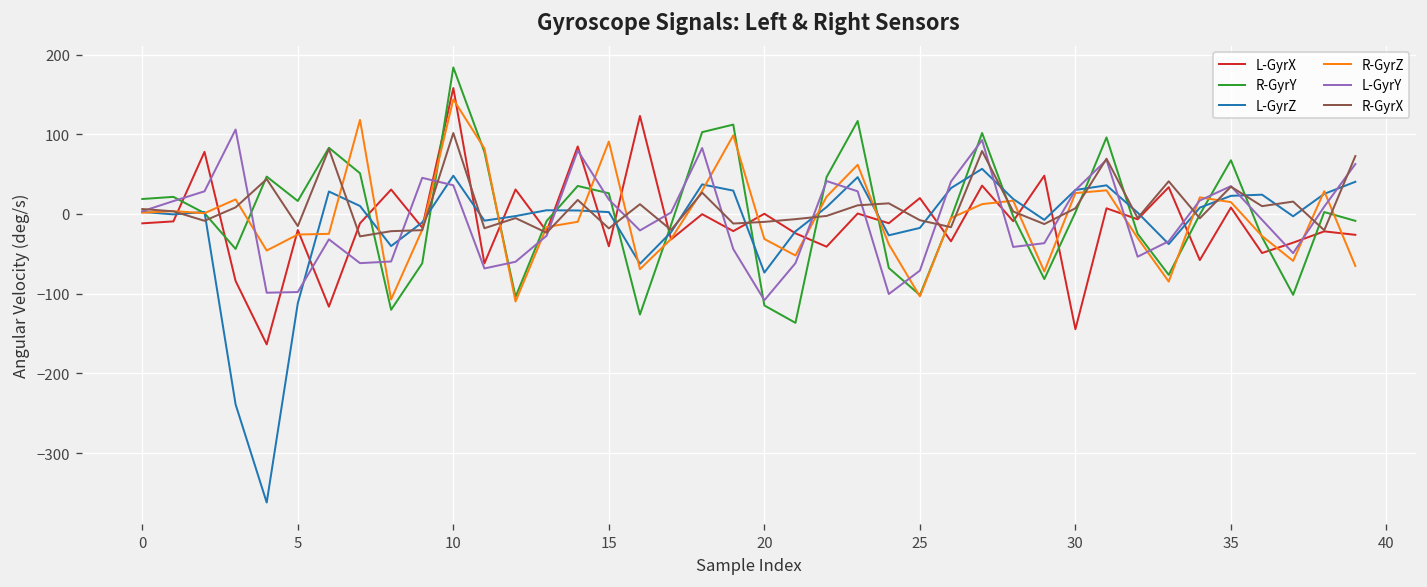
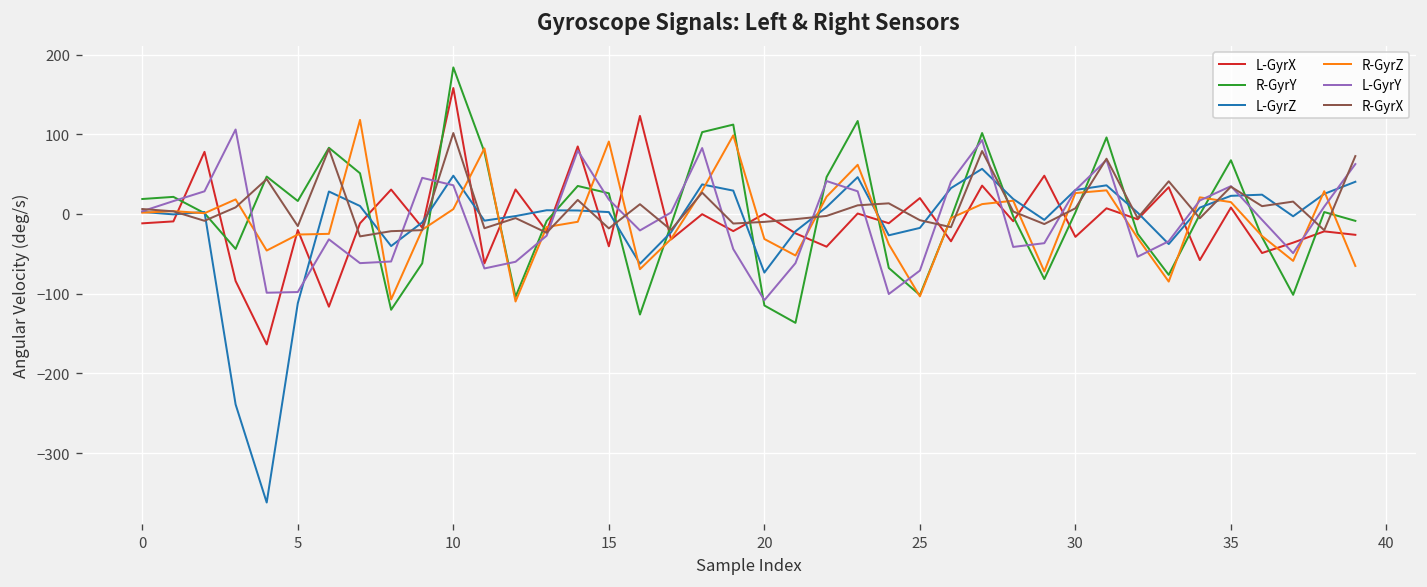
  {
    "L-GyrX": {
      "0": -10,
      "5": -20,
      "10": 160,
      "15": -40,
      "20": 0,
      "25": 20,
-     "30": -140,
+     "30": -30,
      "35": 10
    },
    "R-GyrY": {
      "0": 20,
      "5": 20,
      "10": 180,
      "15": 30,
      "20": -110,
      "30": 0,
      "35": 70
    },
    "L-GyrZ": {
      "5": -110,
      "10": 50,
      "15": 0,
      "20": -70,
      "25": -20,
      "35": 20
    },
    "R-GyrZ": {
      "5": -30,
-     "10": 140,
+     "10": 10,
      "15": 90,
      "20": -30,
      "35": 10
    },
    "L-GyrY": {
      "5": -100,
      "10": 40,
      "15": 20,
      "20": -110,
      "25": -70
    },
    "R-GyrX": {
      "5": -20,
      "10": 100,
      "15": -20,
      "20": -10,
      "25": -10,
      "30": 10
    }
  }
